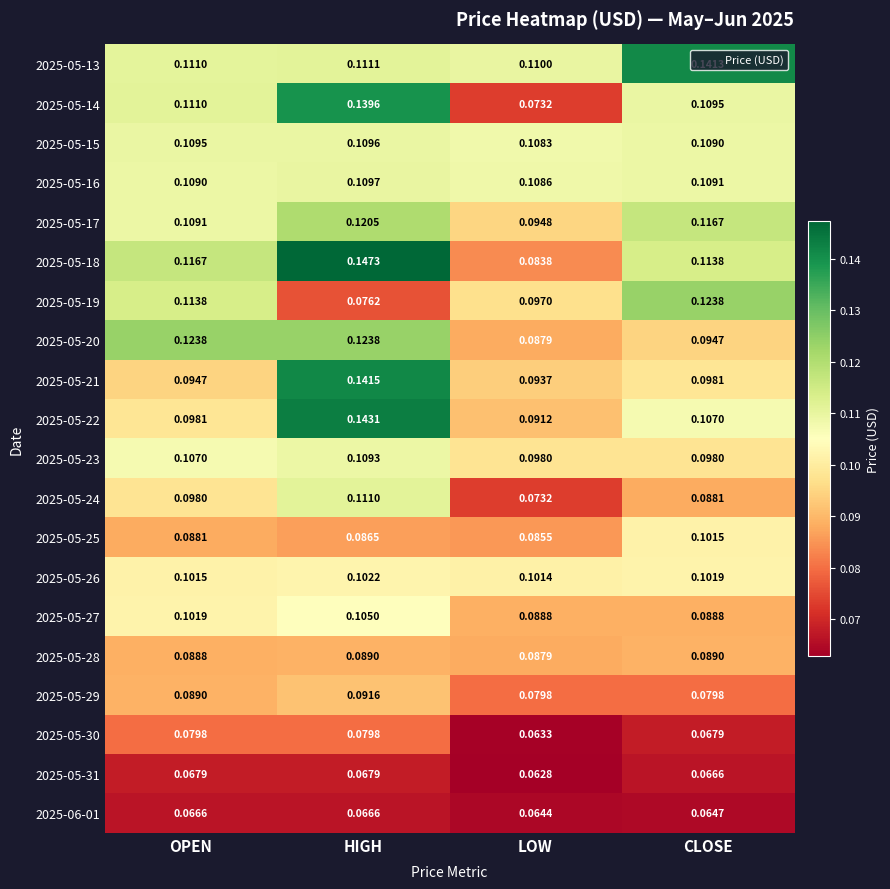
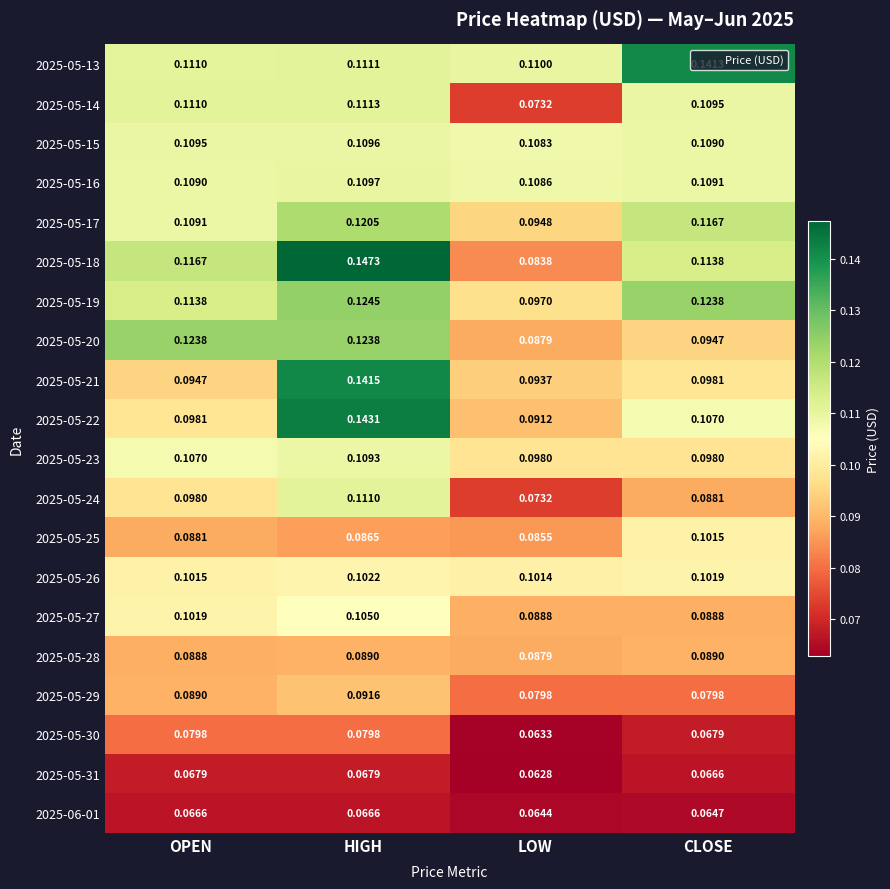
  {
    "2025-05-13": {
      "OPEN": 0.1110,
      "HIGH": 0.1111,
      "LOW": 0.1100
    },
    "2025-05-14": {
      "OPEN": 0.1110,
-     "HIGH": 0.1396,
+     "HIGH": 0.1113,
      "LOW": 0.0732,
      "CLOSE": 0.1095
    },
    "2025-05-15": {
      "OPEN": 0.1095,
      "HIGH": 0.1096,
      "LOW": 0.1083,
      "CLOSE": 0.1090
    },
    "2025-05-16": {
      "OPEN": 0.1090,
      "HIGH": 0.1097,
      "LOW": 0.1086,
      "CLOSE": 0.1091
    },
    "2025-05-17": {
      "OPEN": 0.1091,
      "HIGH": 0.1205,
      "LOW": 0.0948,
      "CLOSE": 0.1167
    },
    "2025-05-18": {
      "OPEN": 0.1167,
      "HIGH": 0.1473,
      "LOW": 0.0838,
      "CLOSE": 0.1138
    },
    "2025-05-19": {
      "OPEN": 0.1138,
-     "HIGH": 0.0762,
+     "HIGH": 0.1245,
      "LOW": 0.0970,
      "CLOSE": 0.1238
    },
    "2025-05-20": {
      "OPEN": 0.1238,
      "HIGH": 0.1238,
      "LOW": 0.0879,
      "CLOSE": 0.0947
    },
    "2025-05-21": {
      "OPEN": 0.0947,
      "HIGH": 0.1415,
      "LOW": 0.0937,
      "CLOSE": 0.0981
    },
    "2025-05-22": {
      "OPEN": 0.0981,
      "HIGH": 0.1431,
      "LOW": 0.0912,
      "CLOSE": 0.1070
    },
    "2025-05-23": {
      "OPEN": 0.1070,
      "HIGH": 0.1093,
      "LOW": 0.0980,
      "CLOSE": 0.0980
    },
    "2025-05-24": {
      "OPEN": 0.0980,
      "HIGH": 0.1110,
      "LOW": 0.0732,
      "CLOSE": 0.0881
    },
    "2025-05-25": {
      "OPEN": 0.0881,
      "HIGH": 0.0865,
      "LOW": 0.0855,
      "CLOSE": 0.1015
    },
    "2025-05-26": {
      "OPEN": 0.1015,
      "HIGH": 0.1022,
      "LOW": 0.1014,
      "CLOSE": 0.1019
    },
    "2025-05-27": {
      "OPEN": 0.1019,
      "HIGH": 0.1050,
      "LOW": 0.0888,
      "CLOSE": 0.0888
    },
    "2025-05-28": {
      "OPEN": 0.0888,
      "HIGH": 0.0890,
      "LOW": 0.0879,
      "CLOSE": 0.0890
    },
    "2025-05-29": {
      "OPEN": 0.0890,
      "HIGH": 0.0916,
      "LOW": 0.0798,
      "CLOSE": 0.0798
    },
    "2025-05-30": {
      "OPEN": 0.0798,
      "HIGH": 0.0798,
      "LOW": 0.0633,
      "CLOSE": 0.0679
    },
    "2025-05-31": {
      "OPEN": 0.0679,
      "HIGH": 0.0679,
      "LOW": 0.0628,
      "CLOSE": 0.0666
    },
    "2025-06-01": {
      "OPEN": 0.0666,
      "HIGH": 0.0666,
      "LOW": 0.0644,
      "CLOSE": 0.0647
    }
  }
